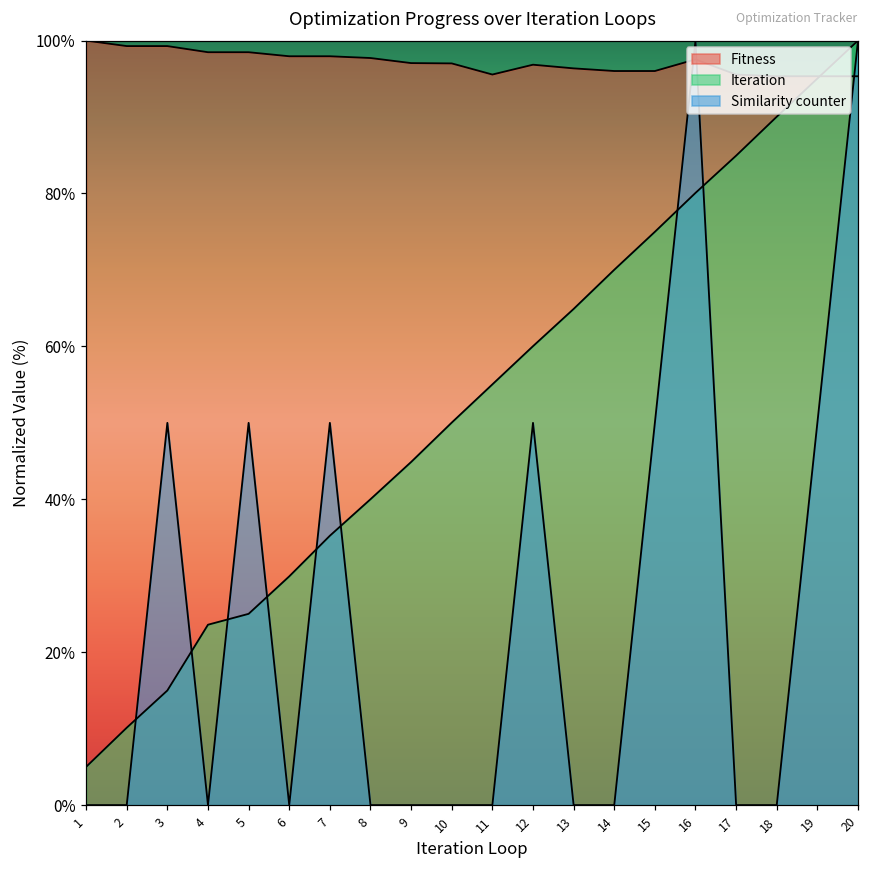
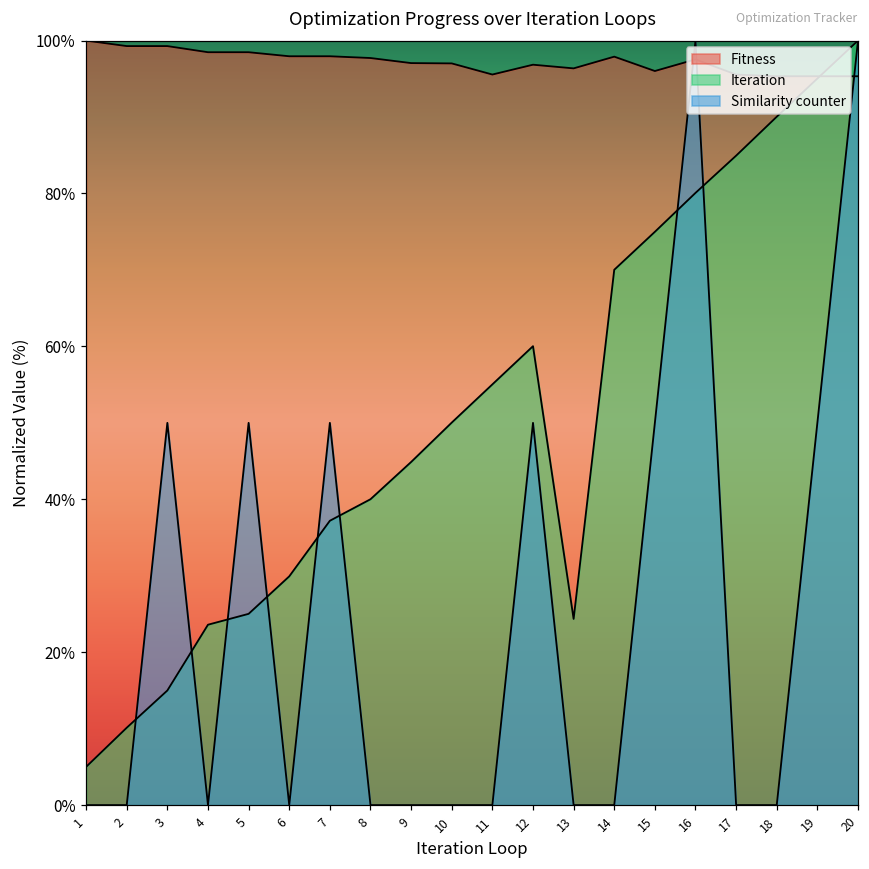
  {
    "Fitness": {
      "1": "100%",
      "2": "99%",
      "3": "99%",
      "4": "98%",
      "5": "98%",
      "6": "98%",
      "7": "98%",
      "8": "98%",
      "9": "97%",
      "10": "97%",
      "11": "96%",
      "12": "97%",
      "13": "96%",
-     "14": "96%",
+     "14": "98%",
      "15": "96%",
      "20": "95%"
    },
    "Iteration": {
      "1": "5%",
      "2": "10%",
      "3": "15%",
      "4": "24%",
      "5": "25%",
      "6": "30%",
-     "7": "35%",
+     "7": "37%",
      "8": "40%",
      "9": "45%",
      "10": "50%",
      "11": "55%",
      "12": "60%",
-     "13": "65%",
+     "13": "24%",
      "14": "70%",
      "15": "75%",
      "16": "80%",
      "17": "85%",
      "18": "90%"
    },
    "Similarity counter": {
      "1": "0%",
      "2": "0%",
      "3": "50%",
      "4": "0%",
      "5": "50%",
      "6": "0%",
      "7": "50%",
      "8": "0%",
      "9": "0%",
      "10": "0%",
      "11": "0%",
      "12": "50%",
      "13": "0%",
      "14": "0%",
      "15": "50%",
      "16": "100%",
      "17": "0%",
      "18": "0%",
      "19": "50%"
    }
  }
